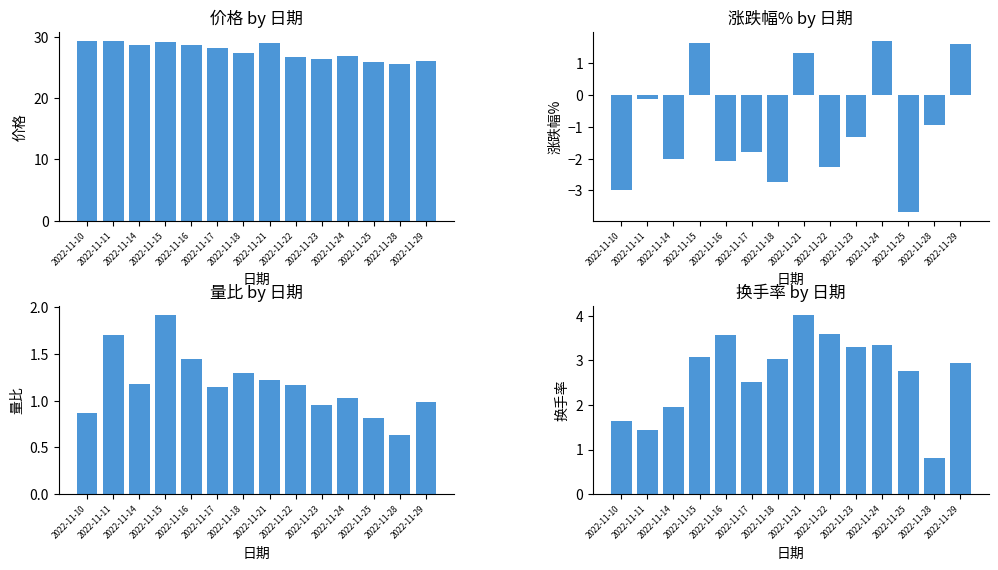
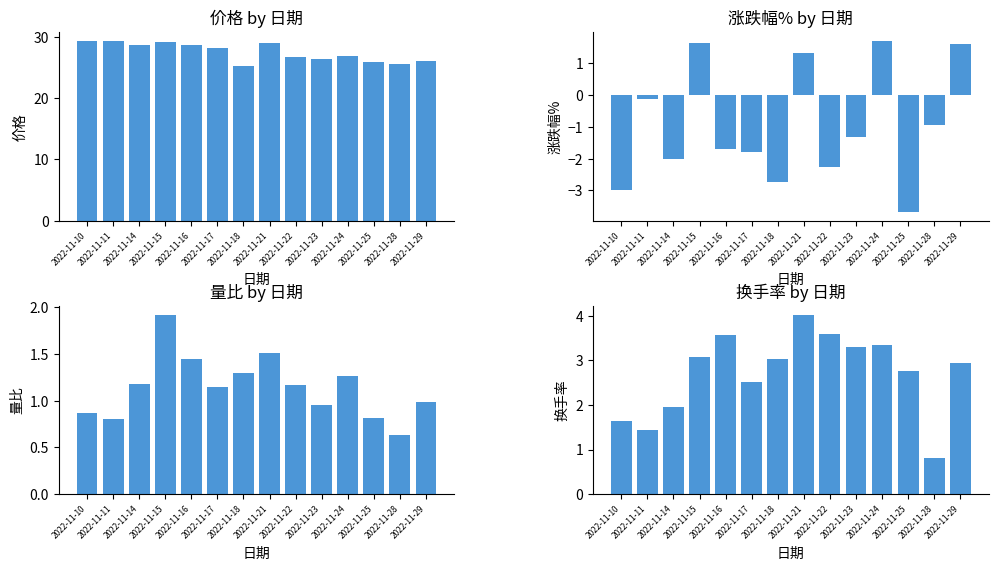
  {
    "价格 by 日期": {
      "2022-11-10": 29,
      "2022-11-11": 29,
      "2022-11-14": 29,
      "2022-11-15": 29,
      "2022-11-16": 29,
      "2022-11-17": 28,
-     "2022-11-18": 27,
+     "2022-11-18": 25,
      "2022-11-21": 29,
      "2022-11-22": 27,
      "2022-11-23": 26,
      "2022-11-24": 27,
      "2022-11-25": 26,
      "2022-11-28": 26,
      "2022-11-29": 26
    },
    "涨跌幅% by 日期": {
      "2022-11-10": -3.0,
      "2022-11-11": -0.1,
      "2022-11-14": -2.0,
      "2022-11-15": 1.6,
-     "2022-11-16": -2.1,
+     "2022-11-16": -1.7,
      "2022-11-17": -1.8,
      "2022-11-18": -2.7,
      "2022-11-21": 1.3,
      "2022-11-22": -2.3,
      "2022-11-23": -1.3,
      "2022-11-24": 1.7,
      "2022-11-25": -3.7,
      "2022-11-28": -0.9,
      "2022-11-29": 1.6
    },
    "量比 by 日期": {
      "2022-11-10": 0.9,
-     "2022-11-11": 1.7,
+     "2022-11-11": 0.8,
      "2022-11-14": 1.2,
      "2022-11-15": 1.9,
      "2022-11-16": 1.5,
      "2022-11-17": 1.2,
      "2022-11-18": 1.3,
-     "2022-11-21": 1.2,
+     "2022-11-21": 1.5,
      "2022-11-22": 1.2,
      "2022-11-23": 1.0,
-     "2022-11-24": 1.0,
+     "2022-11-24": 1.3,
      "2022-11-25": 0.8,
      "2022-11-28": 0.6,
      "2022-11-29": 1.0
    },
    "换手率 by 日期": {
      "2022-11-10": 1.7,
      "2022-11-11": 1.4,
      "2022-11-14": 2.0,
      "2022-11-15": 3.1,
      "2022-11-16": 3.6,
      "2022-11-17": 2.5,
      "2022-11-18": 3.0,
      "2022-11-21": 4.0,
      "2022-11-22": 3.6,
      "2022-11-23": 3.3,
      "2022-11-24": 3.4,
      "2022-11-25": 2.8,
      "2022-11-28": 0.8,
      "2022-11-29": 2.9
    }
  }
